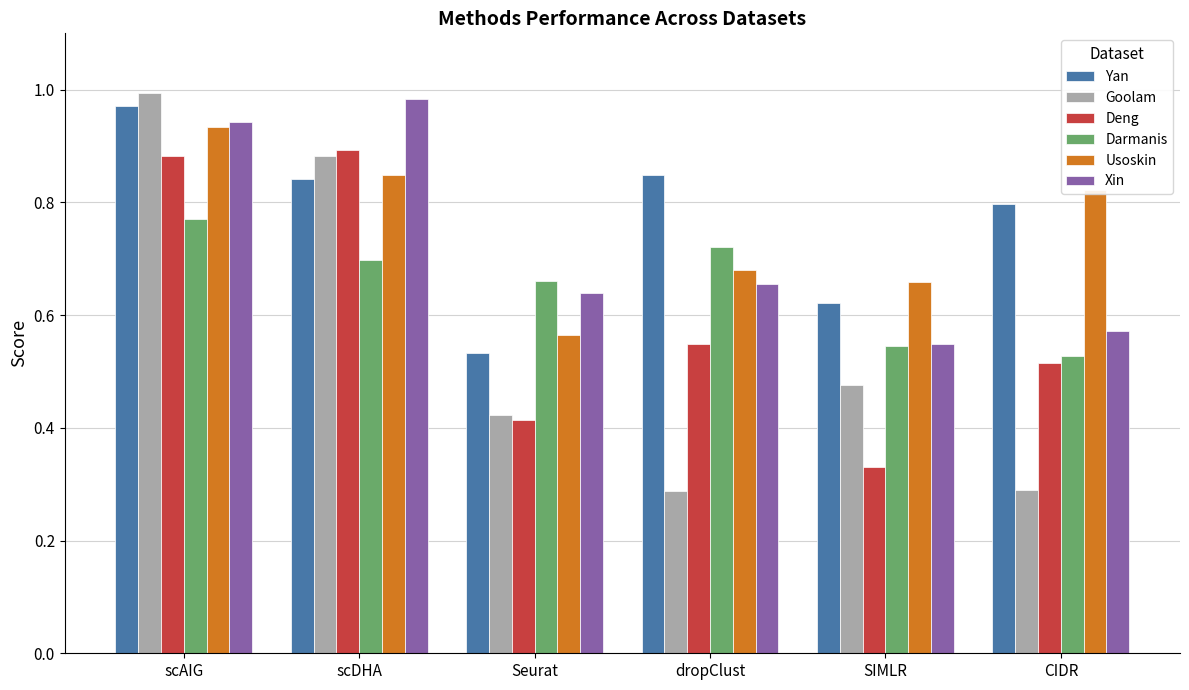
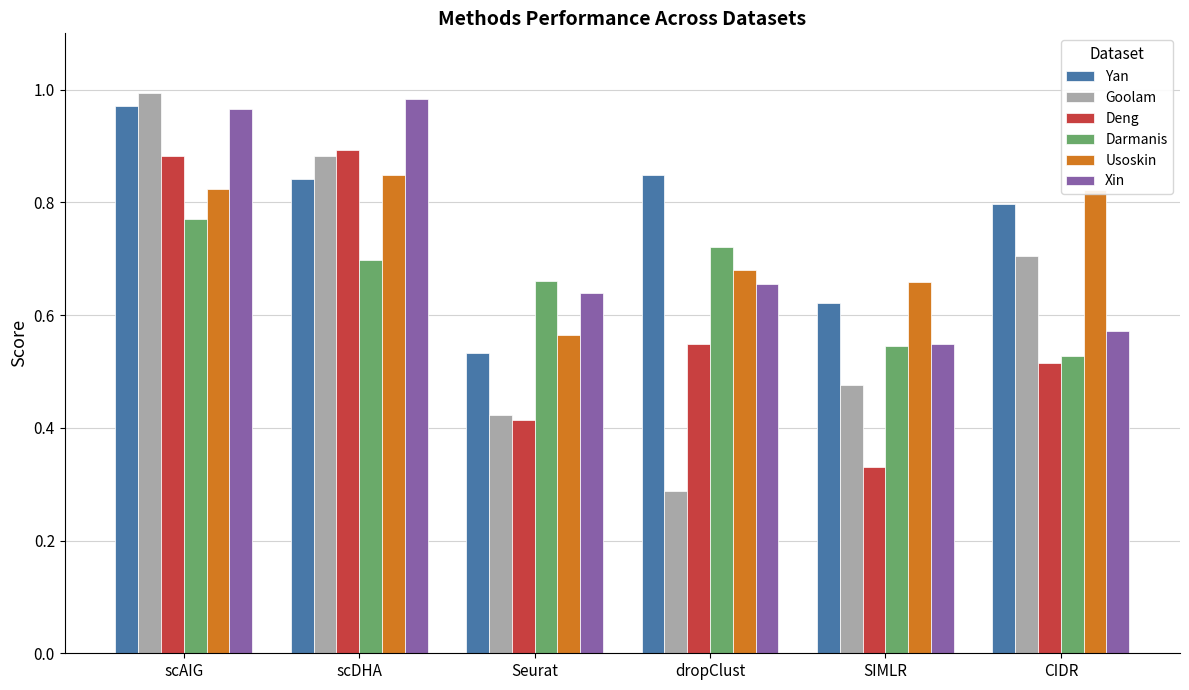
  {
    "Yan": {
      "scAIG": 0.97,
      "scDHA": 0.84,
      "Seurat": 0.53,
      "dropClust": 0.85,
      "SIMLR": 0.62,
      "CIDR": 0.80
    },
    "Goolam": {
      "scAIG": 0.99,
      "scDHA": 0.88,
      "Seurat": 0.42,
      "dropClust": 0.29,
      "SIMLR": 0.48,
-     "CIDR": 0.29
+     "CIDR": 0.70
    },
    "Deng": {
      "scAIG": 0.88,
      "scDHA": 0.89,
      "Seurat": 0.41,
      "dropClust": 0.55,
      "SIMLR": 0.33,
      "CIDR": 0.51
    },
    "Darmanis": {
      "scAIG": 0.77,
      "scDHA": 0.70,
      "Seurat": 0.66,
      "dropClust": 0.72,
      "SIMLR": 0.55,
      "CIDR": 0.53
    },
    "Usoskin": {
-     "scAIG": 0.93,
+     "scAIG": 0.82,
      "scDHA": 0.85,
      "Seurat": 0.56,
      "dropClust": 0.68,
      "SIMLR": 0.66
    },
    "Xin": {
-     "scAIG": 0.94,
+     "scAIG": 0.97,
      "scDHA": 0.98,
      "Seurat": 0.64,
      "dropClust": 0.65,
      "SIMLR": 0.55,
      "CIDR": 0.57
    }
  }
